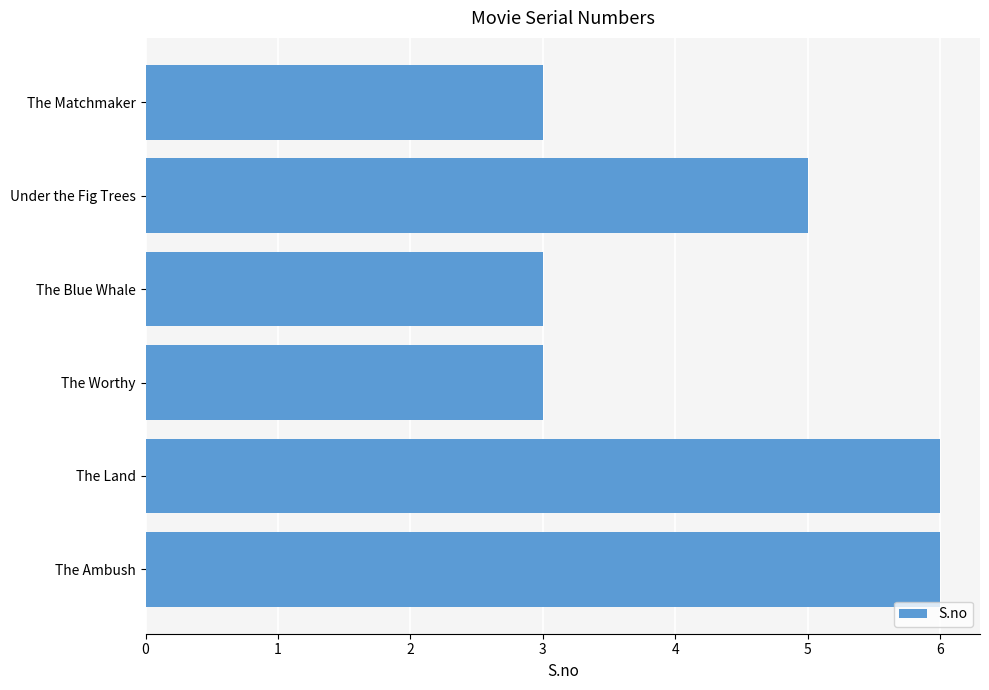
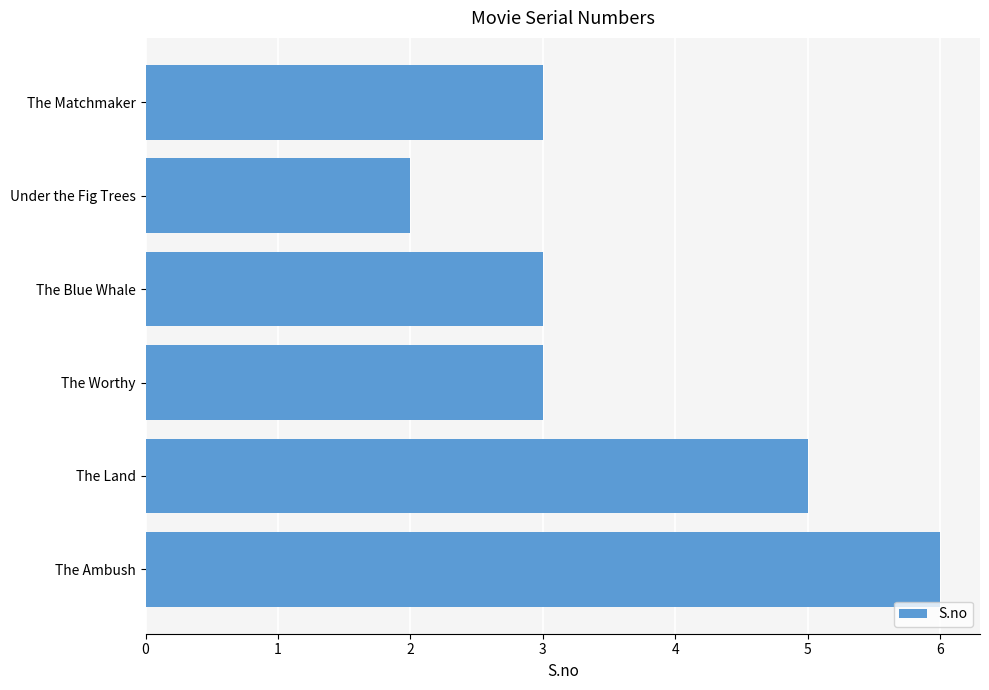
  {
    "The Matchmaker": 3,
-   "Under the Fig Trees": 5,
+   "Under the Fig Trees": 2,
    "The Blue Whale": 3,
    "The Worthy": 3,
-   "The Land": 6,
+   "The Land": 5,
    "The Ambush": 6
  }
